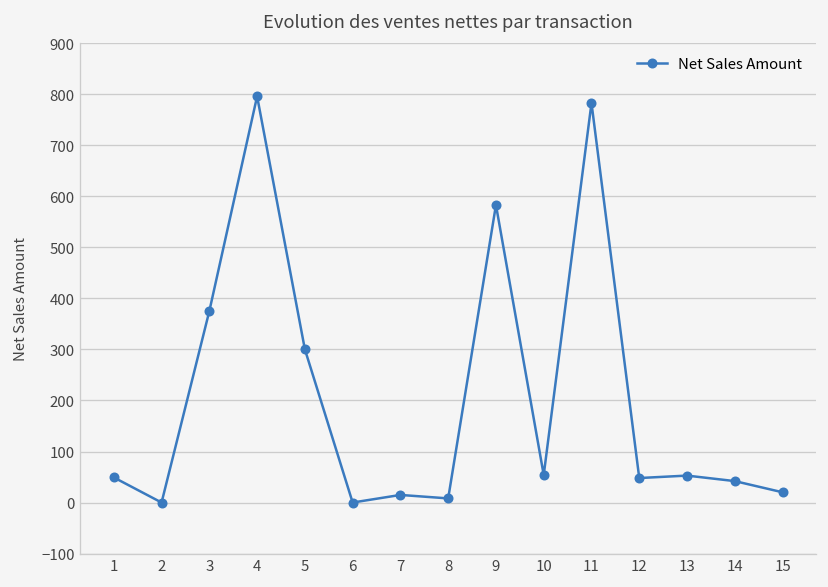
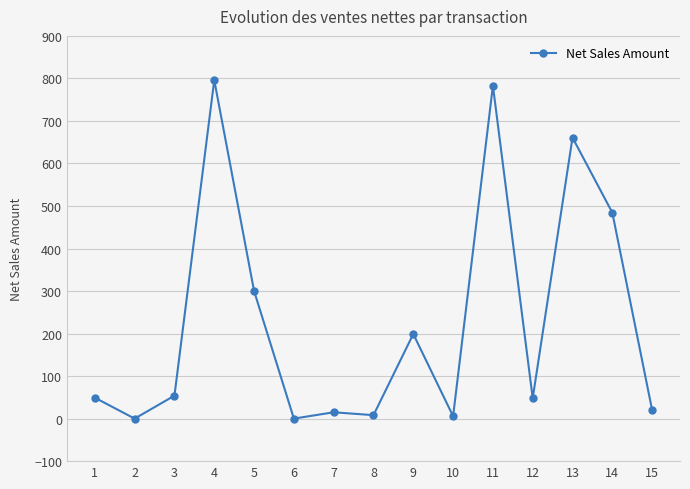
  {
    "1": 50,
    "2": 0,
-   "3": 380,
+   "3": 50,
    "4": 800,
    "5": 300,
    "6": 0,
    "7": 10,
    "8": 10,
-   "9": 580,
-   "10": 50,
+   "9": 200,
+   "10": 10,
    "11": 780,
    "12": 50,
-   "13": 50,
-   "14": 40,
+   "13": 660,
+   "14": 480,
    "15": 20
  }
